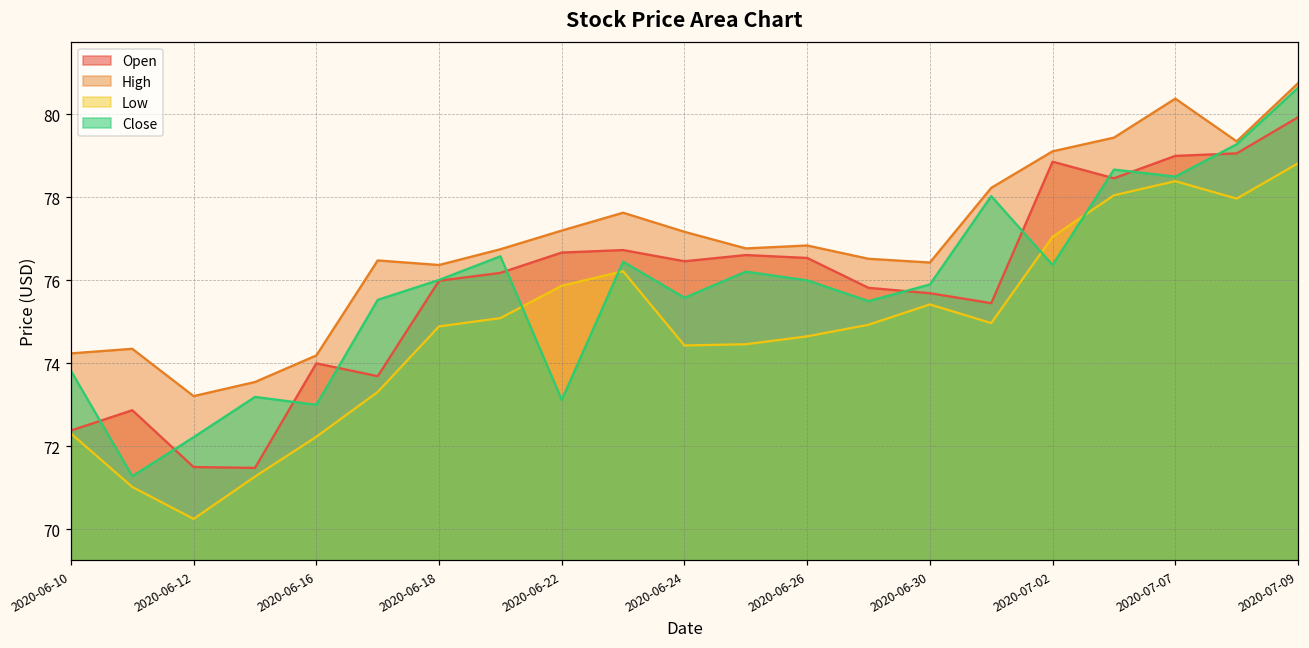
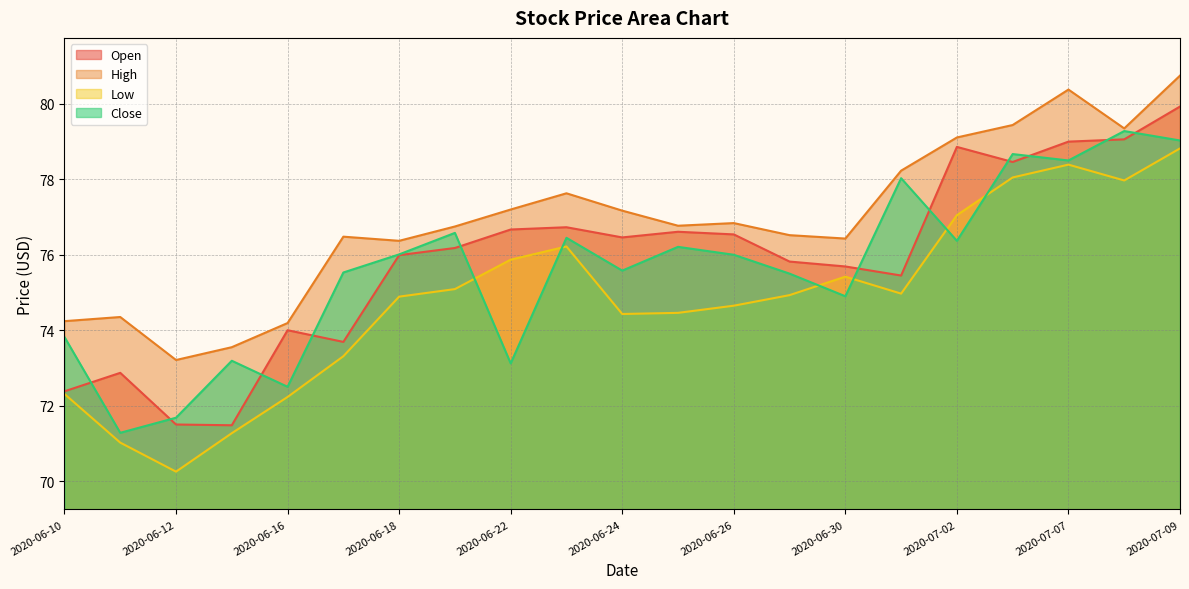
  {
    "Close": {
      "2020-06-10": 73.8,
-     "2020-06-12": 72.2,
-     "2020-06-16": 73.0,
+     "2020-06-12": 71.7,
+     "2020-06-16": 72.5,
      "2020-06-22": 73.1,
      "2020-06-24": 75.6,
      "2020-06-26": 76.0,
-     "2020-06-30": 75.9,
+     "2020-06-30": 74.9,
      "2020-07-02": 76.4,
      "2020-07-07": 78.5,
-     "2020-07-09": 80.6
+     "2020-07-09": 79.0
    }
  }
